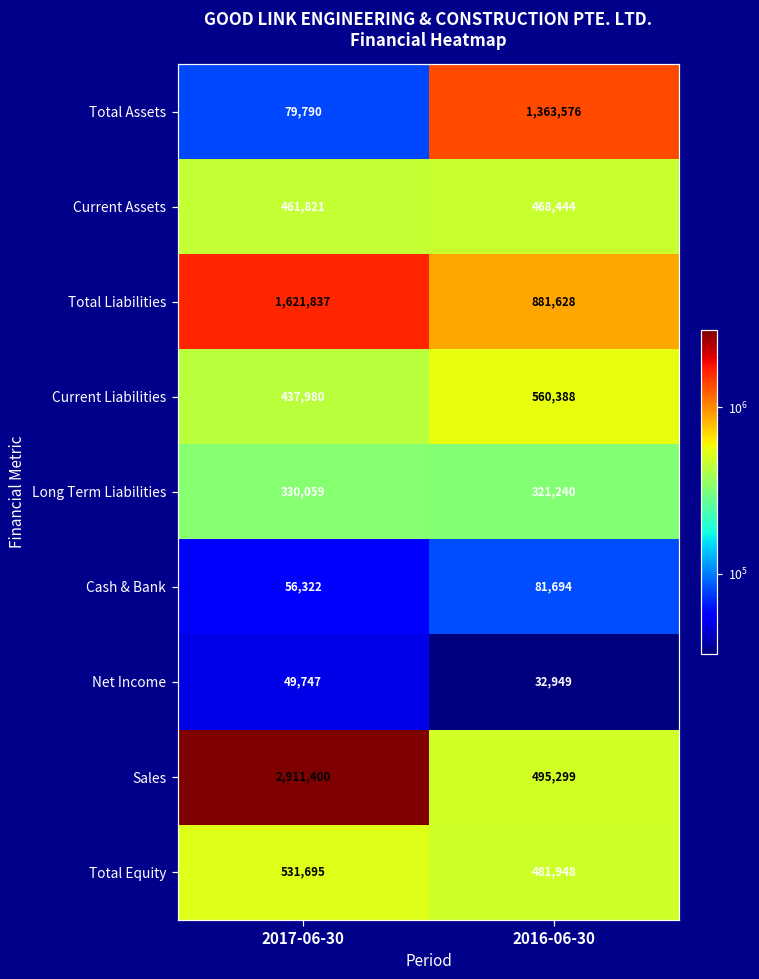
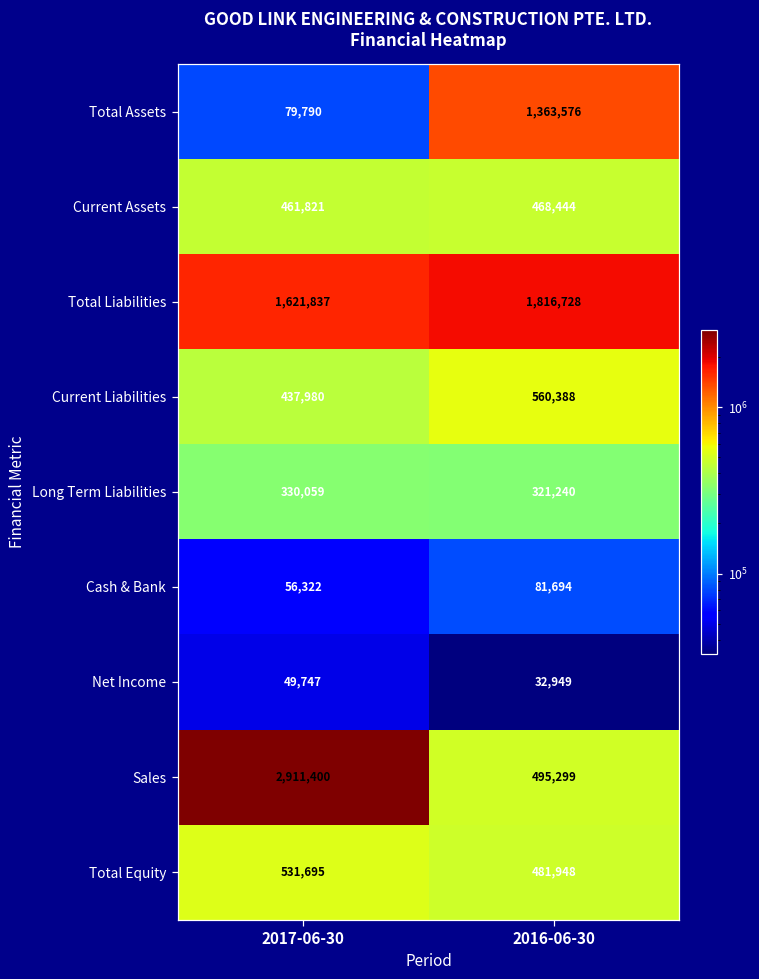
  {
    "Total Assets": {
      "2017-06-30": "79,790",
      "2016-06-30": "1,363,576"
    },
    "Current Assets": {
      "2017-06-30": "461,821",
      "2016-06-30": "468,444"
    },
    "Total Liabilities": {
      "2017-06-30": "1,621,837",
-     "2016-06-30": "881,628"
+     "2016-06-30": "1,816,728"
    },
    "Current Liabilities": {
      "2017-06-30": "437,980",
      "2016-06-30": "560,388"
    },
    "Long Term Liabilities": {
      "2017-06-30": "330,059",
      "2016-06-30": "321,240"
    },
    "Cash & Bank": {
      "2017-06-30": "56,322",
      "2016-06-30": "81,694"
    },
    "Net Income": {
      "2017-06-30": "49,747",
      "2016-06-30": "32,949"
    },
    "Sales": {
      "2017-06-30": "2,911,400",
      "2016-06-30": "495,299"
    },
    "Total Equity": {
      "2017-06-30": "531,695",
      "2016-06-30": "481,948"
    }
  }
